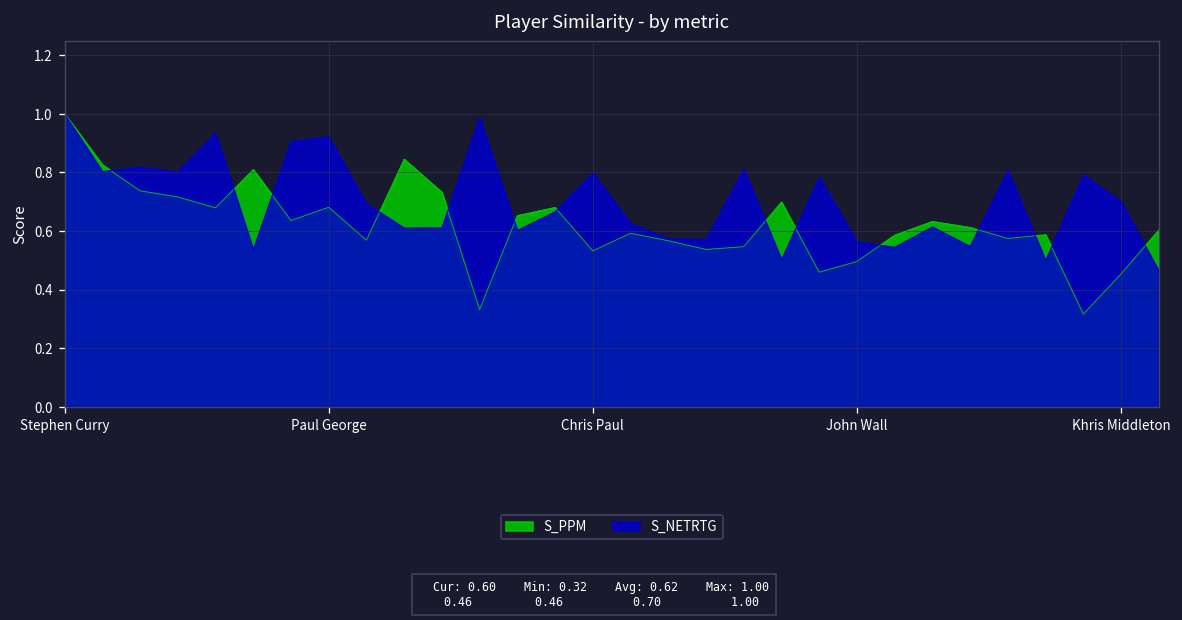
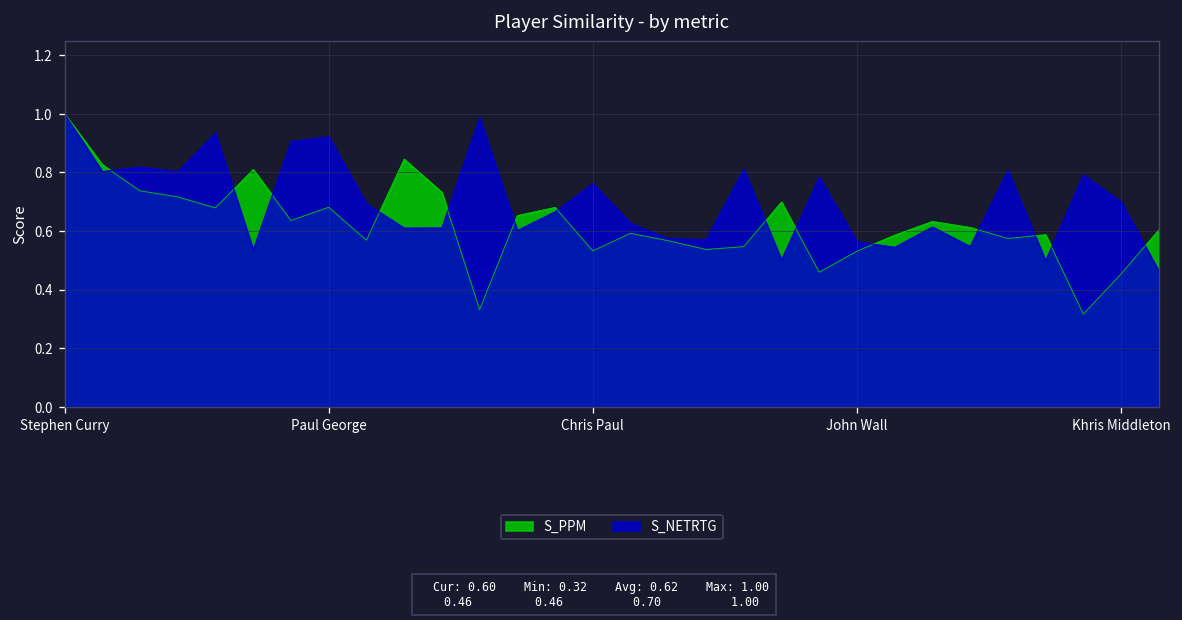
  {
    "S_PPM": {
      "Paul George": 0.68,
      "Chris Paul": 0.53,
-     "John Wall": 0.50,
+     "John Wall": 0.53,
      "Khris Middleton": 0.45
    },
    "S_NETRTG": {
      "Paul George": 0.92,
-     "Chris Paul": 0.80,
+     "Chris Paul": 0.76,
      "John Wall": 0.56,
      "Khris Middleton": 0.70
    }
  }
